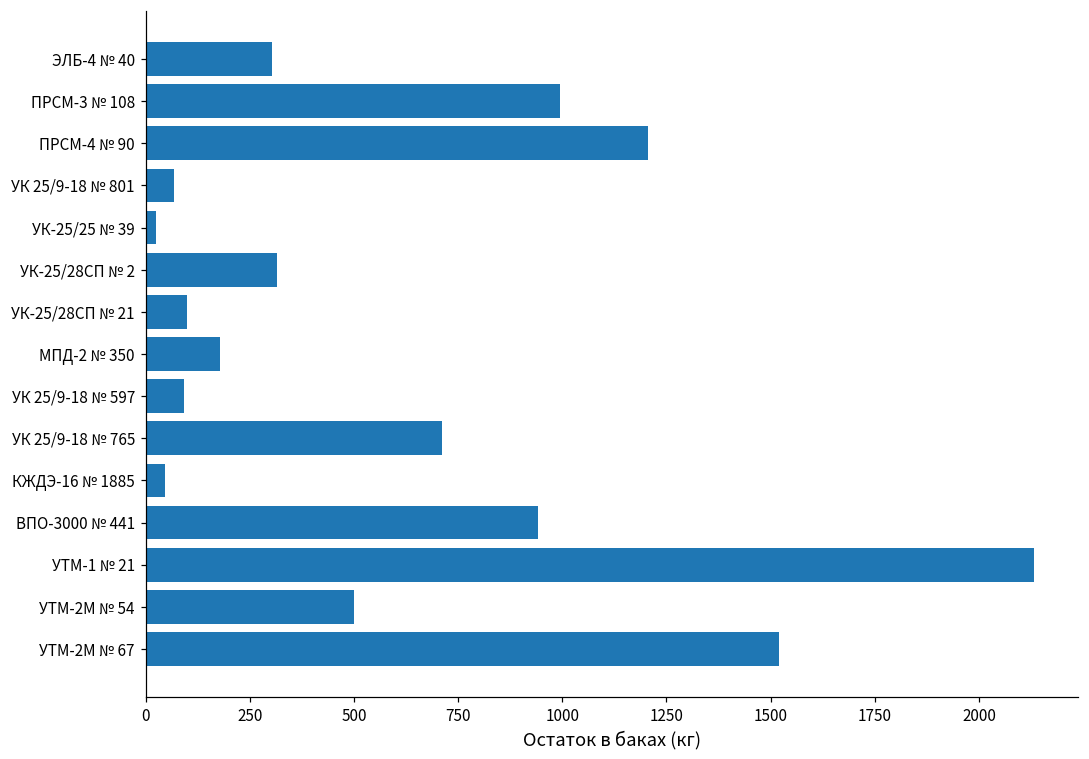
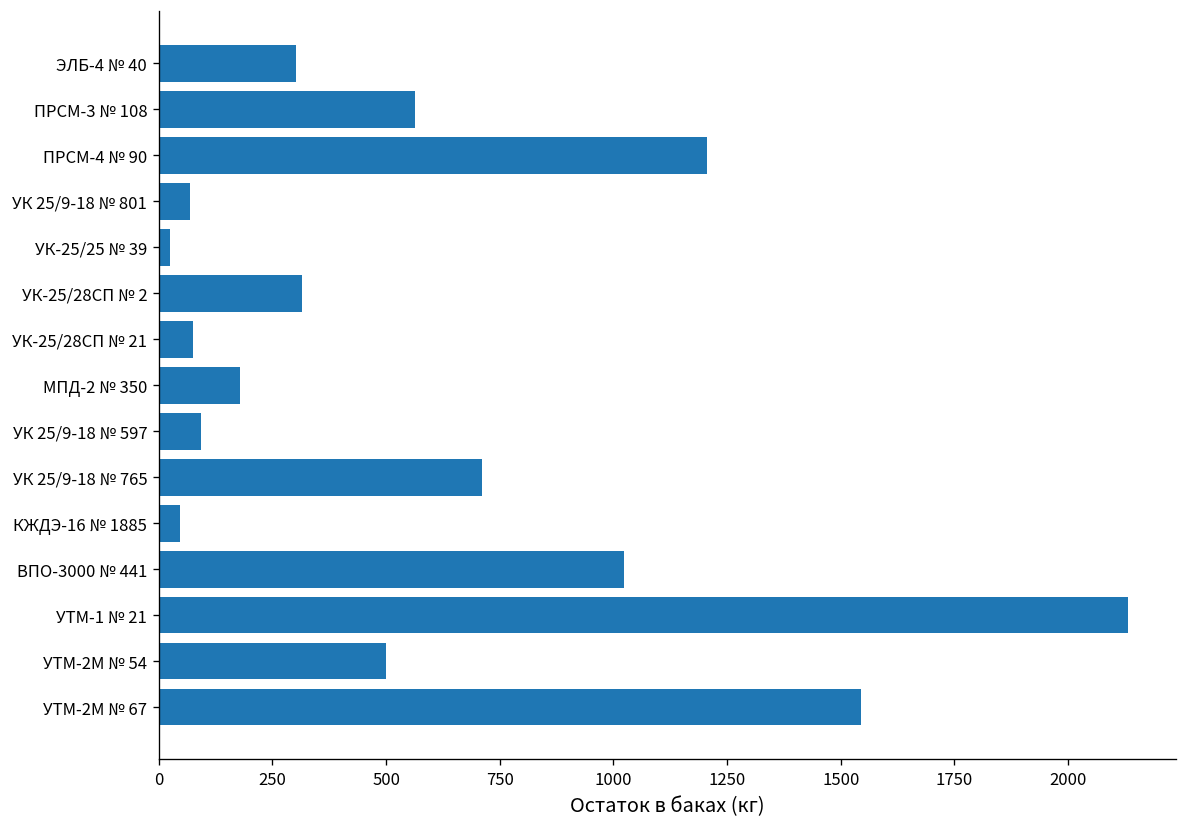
  {
    "ЭЛБ-4 № 40": 300,
-   "ПРСМ-3 № 108": 990,
+   "ПРСМ-3 № 108": 560,
    "ПРСМ-4 № 90": 1210,
    "УК 25/9-18 № 801": 70,
    "УК-25/25 № 39": 30,
    "УК-25/28СП № 2": 310,
-   "УК-25/28СП № 21": 100,
+   "УК-25/28СП № 21": 80,
    "МПД-2 № 350": 180,
    "УК 25/9-18 № 597": 90,
    "УК 25/9-18 № 765": 710,
    "КЖДЭ-16 № 1885": 50,
-   "ВПО-3000 № 441": 940,
+   "ВПО-3000 № 441": 1020,
    "УТМ-1 № 21": 2130,
    "УТМ-2М № 54": 500,
-   "УТМ-2М № 67": 1520
+   "УТМ-2М № 67": 1540
  }
